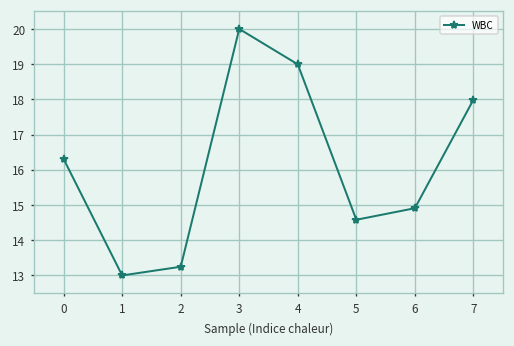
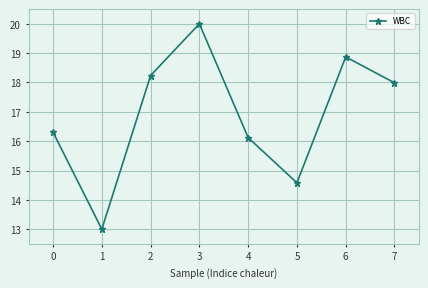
  {
    "0": 16.3,
    "1": 13.0,
-   "2": 13.2,
+   "2": 18.2,
    "3": 20.0,
-   "4": 19.0,
+   "4": 16.1,
    "5": 14.6,
-   "6": 14.9,
+   "6": 18.9,
    "7": 18.0
  }
